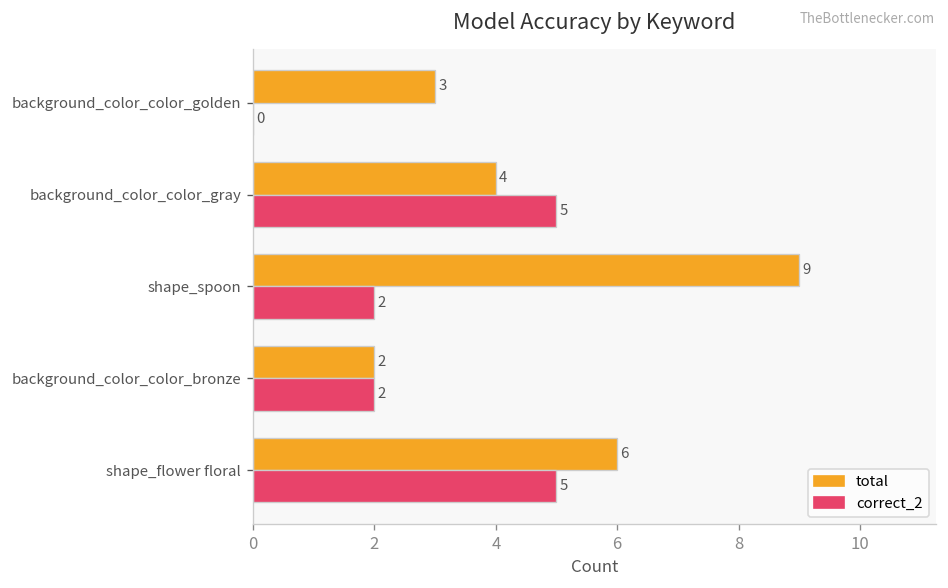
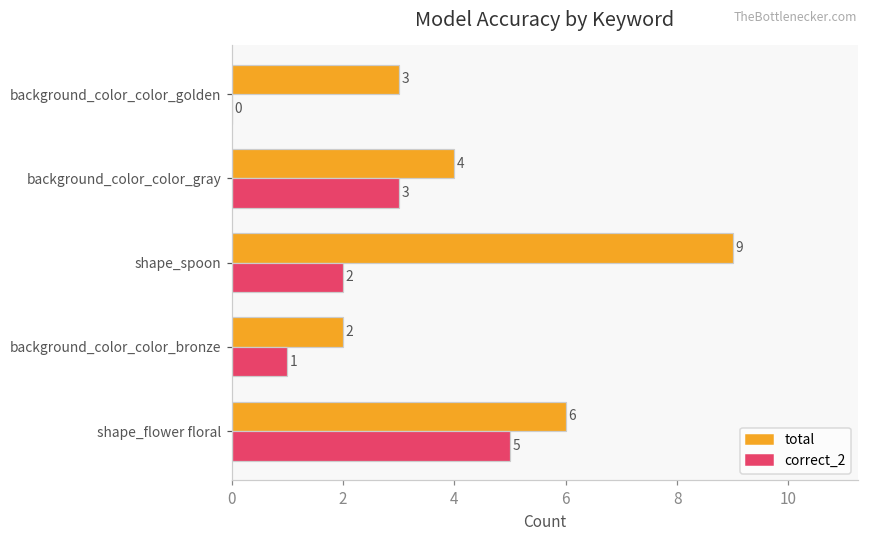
  {
    "total": {
      "background_color_color_golden": 3,
      "background_color_color_gray": 4,
      "shape_spoon": 9,
      "background_color_color_bronze": 2,
      "shape_flower floral": 6
    },
    "correct_2": {
      "background_color_color_golden": 0,
-     "background_color_color_gray": 5,
+     "background_color_color_gray": 3,
      "shape_spoon": 2,
-     "background_color_color_bronze": 2,
+     "background_color_color_bronze": 1,
      "shape_flower floral": 5
    }
  }
